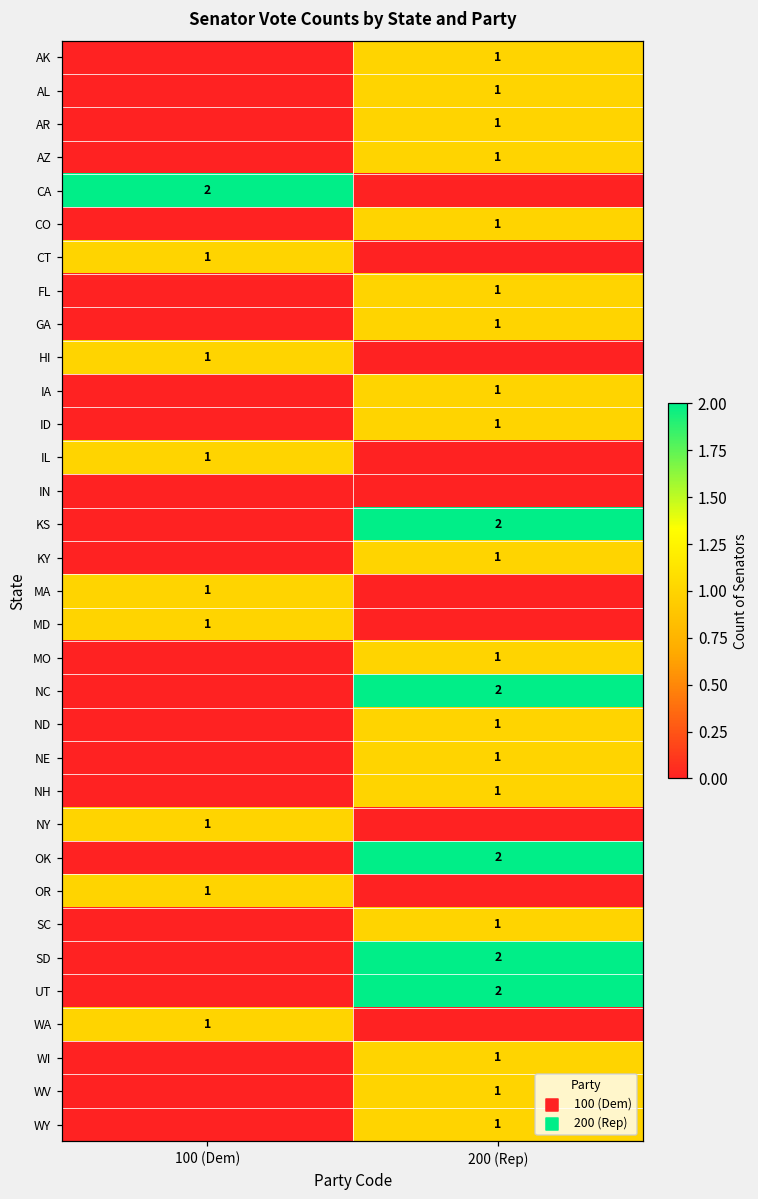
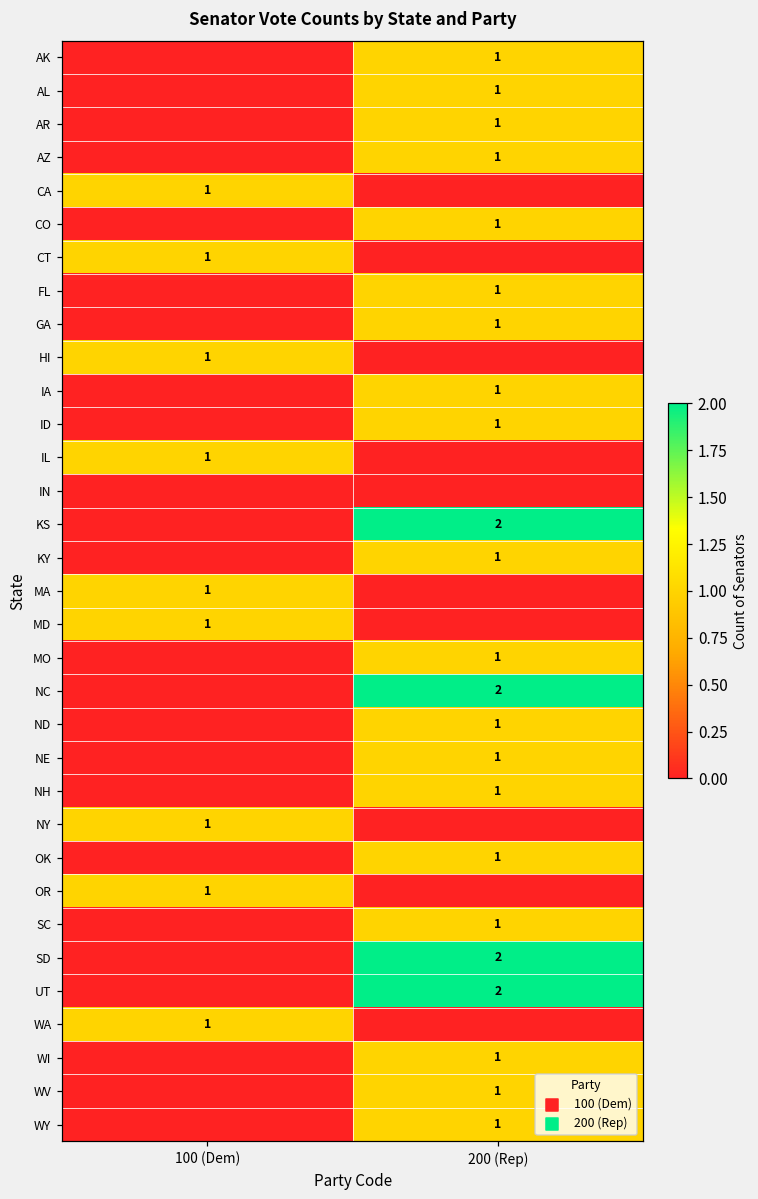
  {
    "AK": {
      "200 (Rep)": 1
    },
    "AL": {
      "200 (Rep)": 1
    },
    "AR": {
      "200 (Rep)": 1
    },
    "AZ": {
      "200 (Rep)": 1
    },
    "CA": {
-     "100 (Dem)": 2
+     "100 (Dem)": 1
    },
    "CO": {
      "200 (Rep)": 1
    },
    "CT": {
      "100 (Dem)": 1
    },
    "FL": {
      "200 (Rep)": 1
    },
    "GA": {
      "200 (Rep)": 1
    },
    "HI": {
      "100 (Dem)": 1
    },
    "IA": {
      "200 (Rep)": 1
    },
    "ID": {
      "200 (Rep)": 1
    },
    "IL": {
      "100 (Dem)": 1
    },
    "KS": {
      "200 (Rep)": 2
    },
    "KY": {
      "200 (Rep)": 1
    },
    "MA": {
      "100 (Dem)": 1
    },
    "MD": {
      "100 (Dem)": 1
    },
    "MO": {
      "200 (Rep)": 1
    },
    "NC": {
      "200 (Rep)": 2
    },
    "ND": {
      "200 (Rep)": 1
    },
    "NE": {
      "200 (Rep)": 1
    },
    "NH": {
      "200 (Rep)": 1
    },
    "NY": {
      "100 (Dem)": 1
    },
    "OK": {
-     "200 (Rep)": 2
+     "200 (Rep)": 1
    },
    "OR": {
      "100 (Dem)": 1
    },
    "SC": {
      "200 (Rep)": 1
    },
    "SD": {
      "200 (Rep)": 2
    },
    "UT": {
      "200 (Rep)": 2
    },
    "WA": {
      "100 (Dem)": 1
    },
    "WI": {
      "200 (Rep)": 1
    },
    "WV": {
      "200 (Rep)": 1
    },
    "WY": {
      "200 (Rep)": 1
    }
  }
